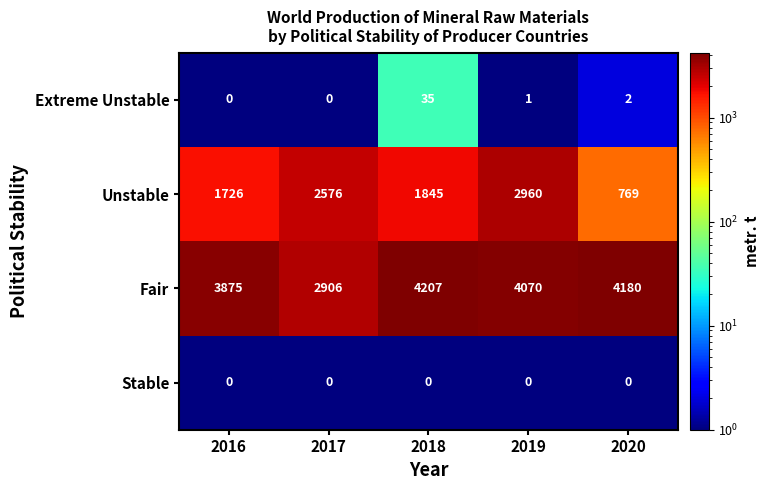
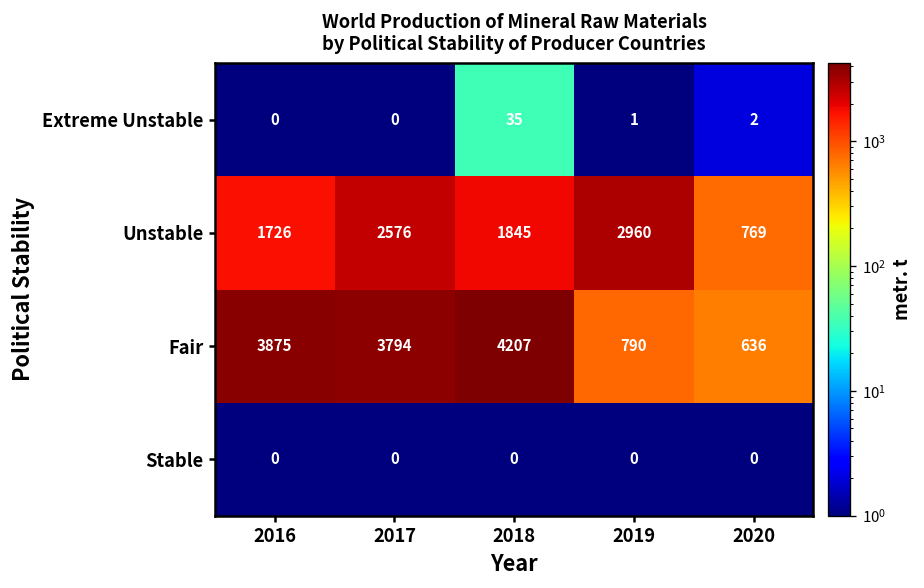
  {
    "Extreme Unstable": {
      "2016": 0,
      "2017": 0,
      "2018": 35,
      "2019": 1,
      "2020": 2
    },
    "Unstable": {
      "2016": 1726,
      "2017": 2576,
      "2018": 1845,
      "2019": 2960,
      "2020": 769
    },
    "Fair": {
      "2016": 3875,
-     "2017": 2906,
+     "2017": 3794,
      "2018": 4207,
-     "2019": 4070,
-     "2020": 4180
+     "2019": 790,
+     "2020": 636
    },
    "Stable": {
      "2016": 0,
      "2017": 0,
      "2018": 0,
      "2019": 0,
      "2020": 0
    }
  }
